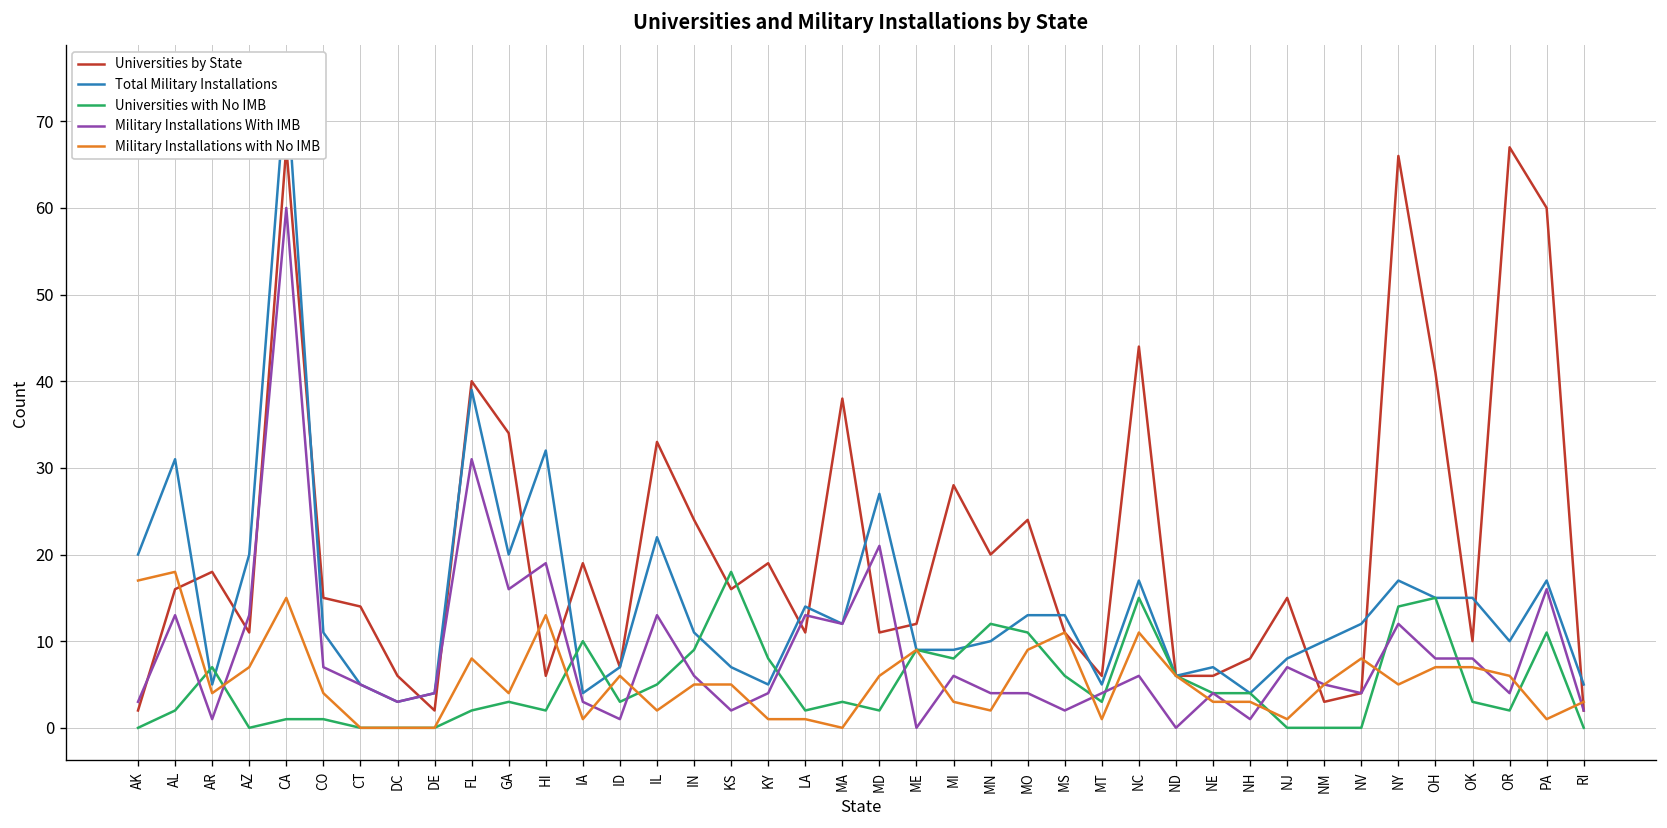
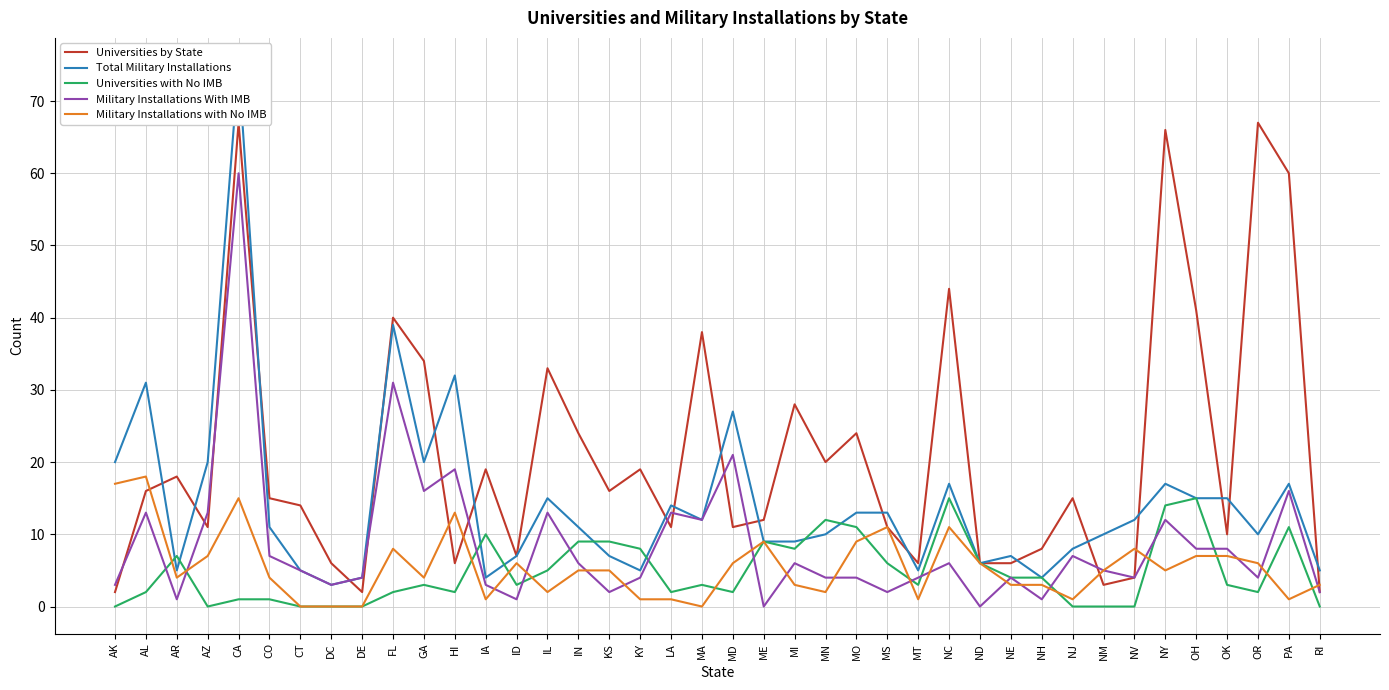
  {
    "Universities by State": {
      "AK": 2,
      "AL": 16,
      "AR": 18,
      "AZ": 11,
      "CO": 15,
      "CT": 14,
      "DC": 6,
      "DE": 2,
      "FL": 40,
      "GA": 34,
      "HI": 6,
      "IA": 19,
      "IL": 33,
      "IN": 24,
      "KS": 16,
      "KY": 19,
      "LA": 11,
      "MA": 38,
      "MD": 11,
      "ME": 12,
      "MI": 28,
      "MN": 20,
      "MO": 24,
      "MT": 6,
      "NC": 44,
      "NE": 6,
      "NH": 8,
      "NJ": 15,
      "NM": 3,
      "NY": 66,
      "OH": 41,
      "OK": 10,
      "OR": 67,
      "PA": 60
    },
    "Total Military Installations": {
      "AK": 20,
      "AL": 31,
      "AR": 5,
      "AZ": 20,
      "CO": 11,
      "FL": 39,
      "GA": 20,
      "HI": 32,
      "IA": 4,
-     "IL": 22,
+     "IL": 15,
      "IN": 11,
      "KS": 7,
      "KY": 5,
      "LA": 14,
      "MD": 27,
      "MI": 9,
      "MN": 10,
      "MO": 13,
      "MS": 13,
      "MT": 5,
      "NC": 17,
      "NE": 7,
      "NJ": 8,
      "NM": 10,
      "NV": 12,
      "NY": 17,
      "OK": 15,
      "OR": 10,
      "PA": 17,
      "RI": 5
    },
    "Universities with No IMB": {
      "AK": 0,
      "AL": 2,
      "AR": 7,
      "AZ": 0,
      "CA": 1,
      "CO": 1,
      "FL": 2,
      "GA": 3,
      "HI": 2,
      "IA": 10,
      "ID": 3,
      "IL": 5,
      "IN": 9,
-     "KS": 18,
+     "KS": 9,
      "KY": 8,
      "LA": 2,
      "MA": 3,
      "MD": 2,
      "MI": 8,
      "MN": 12,
      "MO": 11,
      "MS": 6,
      "MT": 3,
      "NC": 15,
      "NJ": 0,
      "NM": 0,
      "NV": 0,
      "NY": 14,
      "OK": 3,
      "OR": 2,
      "PA": 11,
      "RI": 0
    },
    "Military Installations With IMB": {
      "AK": 3,
      "AL": 13,
      "AR": 1,
      "AZ": 13,
      "CA": 60,
      "CO": 7,
      "FL": 31,
      "GA": 16,
      "HI": 19,
      "IA": 3,
      "ID": 1,
      "IL": 13,
      "IN": 6,
      "KS": 2,
      "KY": 4,
      "LA": 13,
      "MD": 21,
      "ME": 0,
      "MI": 6,
      "MN": 4,
      "MO": 4,
      "MS": 2,
      "MT": 4,
      "NC": 6,
      "ND": 0,
      "NH": 1,
      "NJ": 7,
      "NY": 12,
      "OH": 8,
      "OK": 8,
      "OR": 4,
      "PA": 16
    },
    "Military Installations with No IMB": {
      "AK": 17,
      "AL": 18,
      "AR": 4,
      "AZ": 7,
      "CA": 15,
      "CO": 4,
      "FL": 8,
      "GA": 4,
      "HI": 13,
      "IA": 1,
      "ID": 6,
      "IL": 2,
      "IN": 5,
      "KS": 5,
      "KY": 1,
      "LA": 1,
      "MA": 0,
      "MD": 6,
      "MI": 3,
      "MN": 2,
      "MO": 9,
      "MT": 1,
      "NC": 11,
      "NE": 3,
      "NH": 3,
      "NJ": 1,
      "NV": 8,
      "NY": 5,
      "OH": 7,
      "OK": 7,
      "OR": 6,
      "PA": 1,
      "RI": 3
    }
  }
